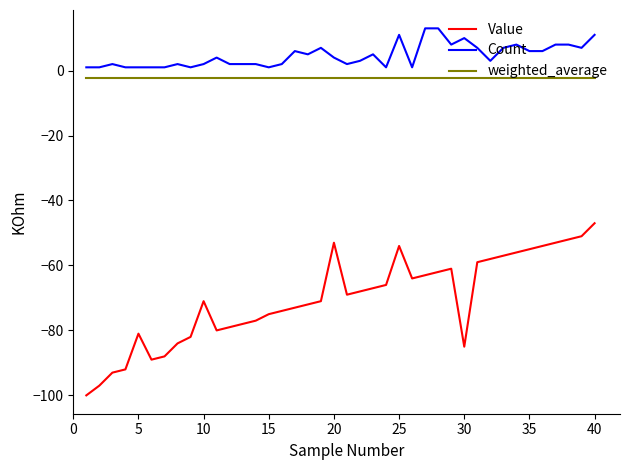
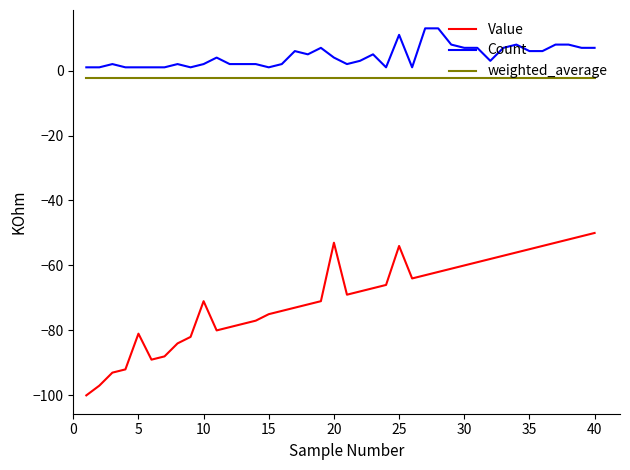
  {
    "Value": {
      "5": -81,
      "10": -71,
      "15": -75,
      "20": -53,
      "25": -54,
-     "30": -85,
+     "30": -60,
      "35": -55,
-     "40": -47
+     "40": -50
    },
    "Count": {
      "5": 1,
      "10": 2,
      "15": 1,
      "20": 4,
      "25": 11,
-     "30": 10,
+     "30": 7,
      "35": 6,
-     "40": 11
+     "40": 7
    },
    "weighted_average": {
      "5": -2,
      "10": -2,
      "15": -2,
      "20": -2,
      "25": -2,
      "30": -2,
      "35": -2,
      "40": -2
    }
  }
